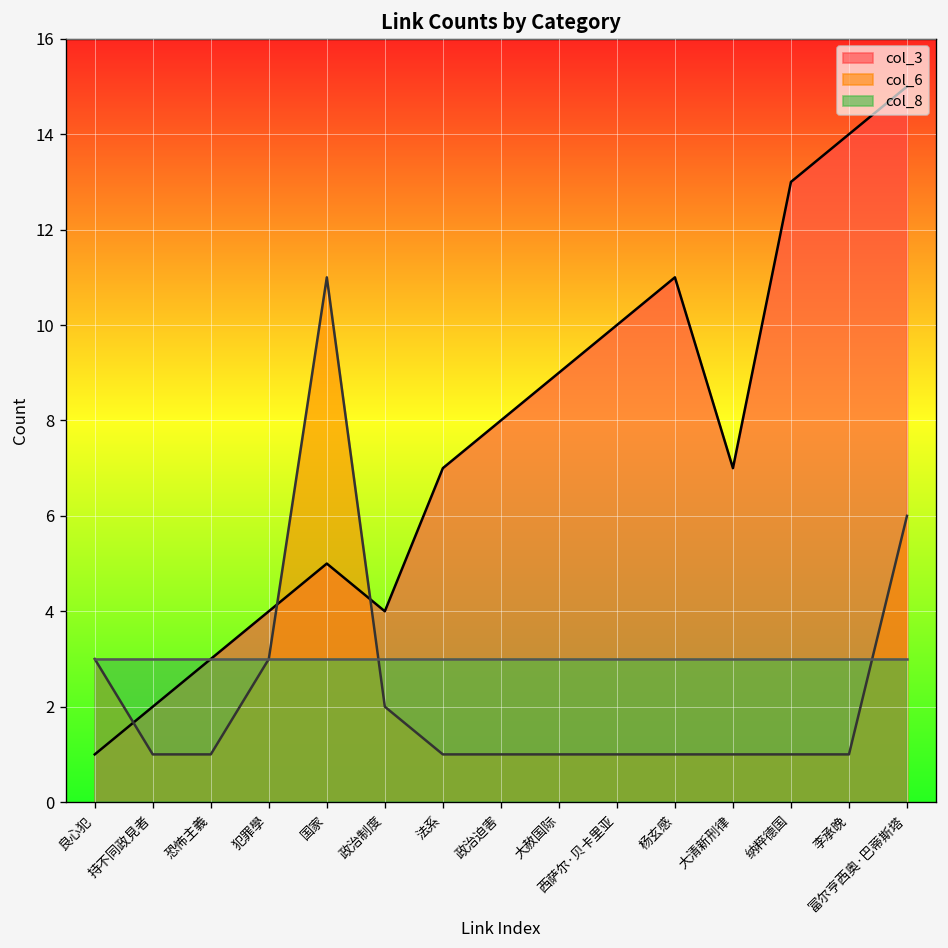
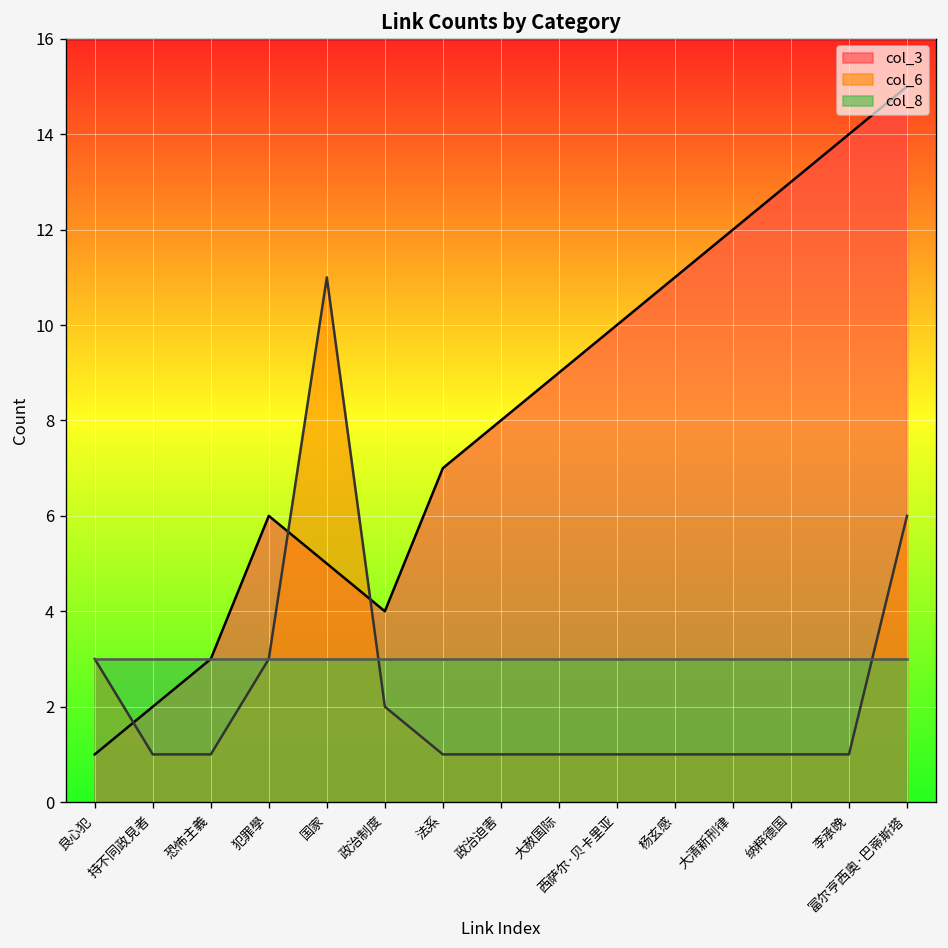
  {
    "col_3": {
      "良心犯": 1,
      "持不同政見者": 2,
-     "犯罪學": 4,
+     "犯罪學": 6,
      "国家": 5,
      "政治制度": 4,
      "法系": 7,
      "政治迫害": 8,
      "大赦国际": 9,
      "西萨尔·贝卡里亚": 10,
      "杨玄感": 11,
-     "大清新刑律": 7,
+     "大清新刑律": 12,
      "纳粹德国": 13,
      "李承晚": 14
    },
    "col_6": {
      "持不同政見者": 1,
      "恐怖主義": 1,
      "国家": 11,
      "政治制度": 2,
      "法系": 1,
      "政治迫害": 1,
      "大赦国际": 1,
      "西萨尔·贝卡里亚": 1,
      "杨玄感": 1,
      "大清新刑律": 1,
      "纳粹德国": 1,
      "李承晚": 1,
      "富尔亨西奥·巴蒂斯塔": 6
    },
    "col_8": {
      "持不同政見者": 3,
      "国家": 3,
      "政治制度": 3,
      "法系": 3,
      "政治迫害": 3,
      "大赦国际": 3,
      "西萨尔·贝卡里亚": 3,
      "杨玄感": 3,
      "大清新刑律": 3,
      "纳粹德国": 3,
      "李承晚": 3,
      "富尔亨西奥·巴蒂斯塔": 3
    }
  }
